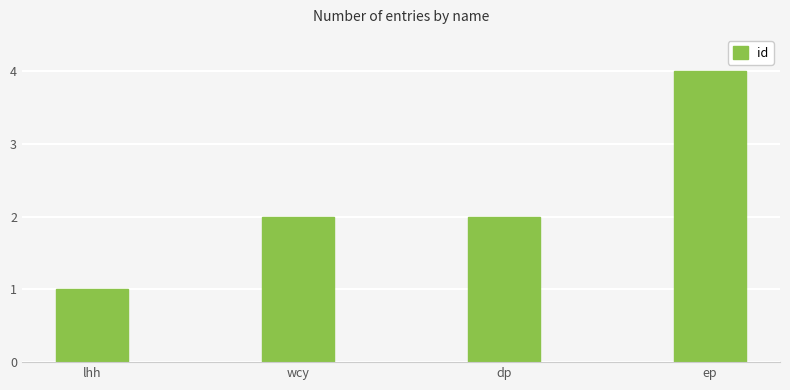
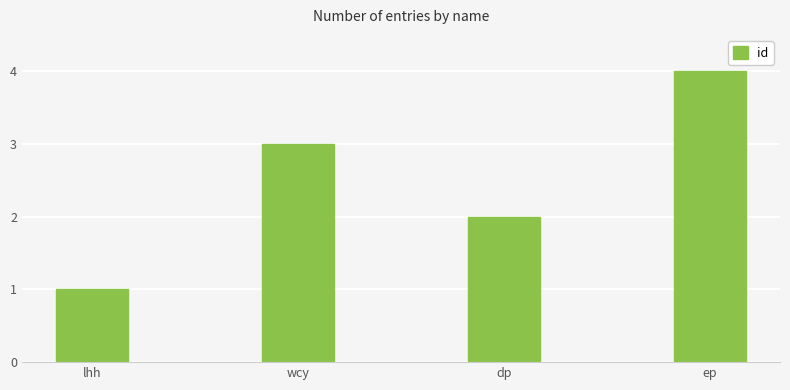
  {
    "lhh": 1,
-   "wcy": 2,
+   "wcy": 3,
    "dp": 2,
    "ep": 4
  }
